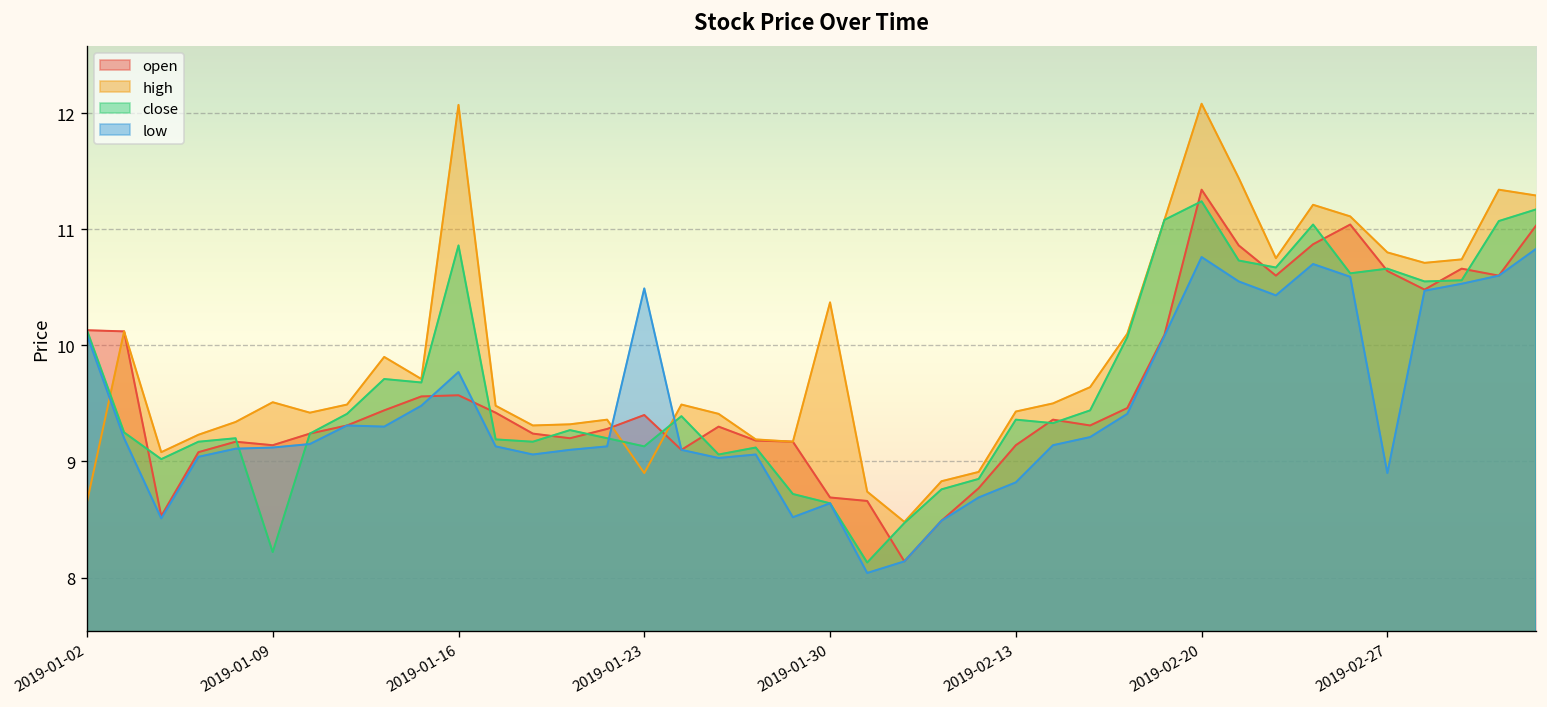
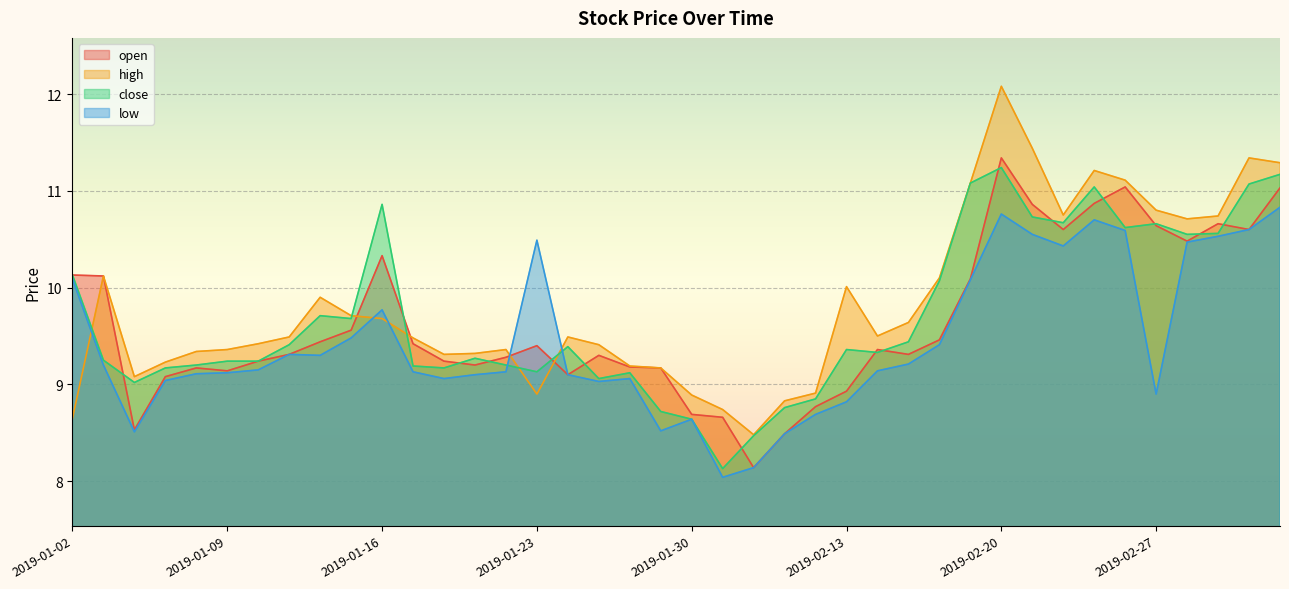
  {
    "open": {
-     "2019-01-16": 9.6,
+     "2019-01-16": 10.3,
      "2019-01-23": 9.4,
      "2019-01-30": 8.7,
-     "2019-02-13": 9.1,
+     "2019-02-13": 8.9,
      "2019-02-20": 11.3
    },
    "high": {
      "2019-01-02": 8.7,
-     "2019-01-09": 9.5,
-     "2019-01-16": 12.1,
+     "2019-01-09": 9.4,
+     "2019-01-16": 9.7,
      "2019-01-23": 8.9,
-     "2019-01-30": 10.4,
-     "2019-02-13": 9.4,
+     "2019-01-30": 8.9,
+     "2019-02-13": 10.0,
      "2019-02-20": 12.1,
      "2019-02-27": 10.8
    },
    "close": {
-     "2019-01-09": 8.2,
+     "2019-01-09": 9.2,
      "2019-01-16": 10.9,
      "2019-01-23": 9.1,
      "2019-02-13": 9.4,
      "2019-02-20": 11.2
    },
    "low": {
      "2019-01-02": 10.1,
      "2019-01-16": 9.8,
      "2019-01-23": 10.5,
      "2019-02-13": 8.8,
      "2019-02-20": 10.8,
      "2019-02-27": 8.9
    }
  }
